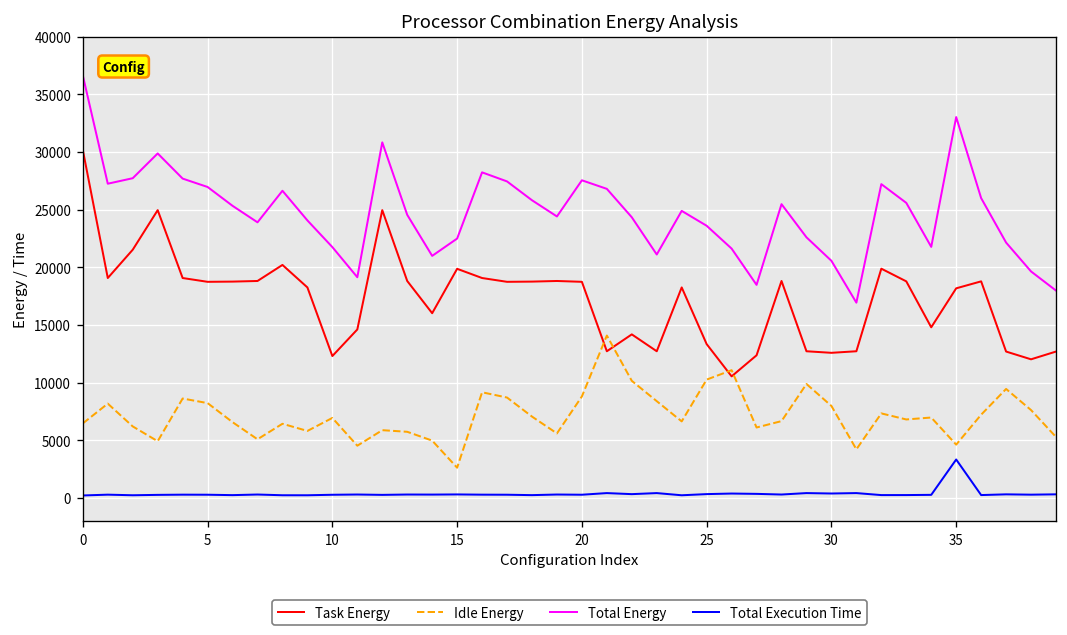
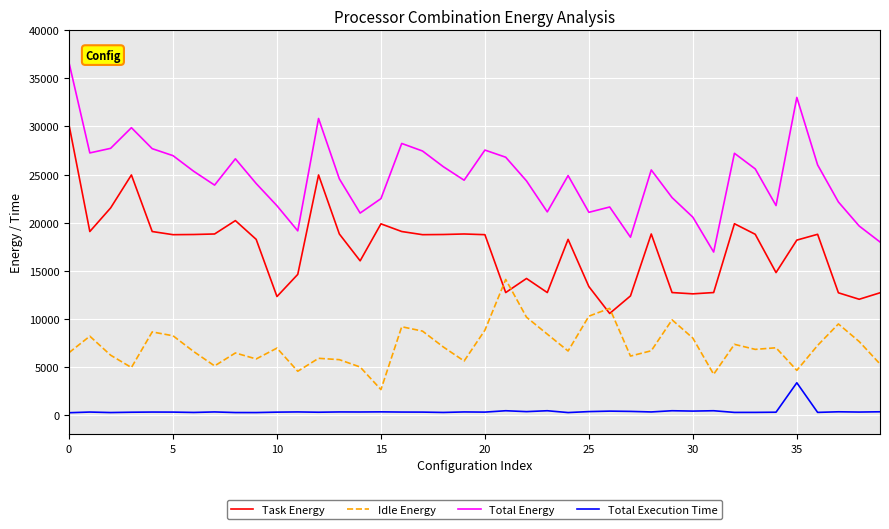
  {
    "Task Energy": {
      "0": 30000,
      "5": 19000,
      "10": 12000,
      "15": 20000,
      "20": 19000,
      "25": 13000,
      "30": 13000,
      "35": 18000
    },
    "Idle Energy": {
      "0": 6000,
      "5": 8000,
      "10": 7000,
      "15": 3000,
      "20": 9000,
      "25": 10000,
      "30": 8000,
      "35": 5000
    },
    "Total Energy": {
      "0": 37000,
      "5": 27000,
      "10": 22000,
      "15": 22000,
      "20": 28000,
-     "25": 24000,
+     "25": 21000,
      "30": 21000,
      "35": 33000
    },
    "Total Execution Time": {
      "0": 0,
      "5": 0,
      "10": 0,
      "15": 0,
      "20": 0,
      "25": 0,
      "30": 0,
      "35": 3000
    }
  }
